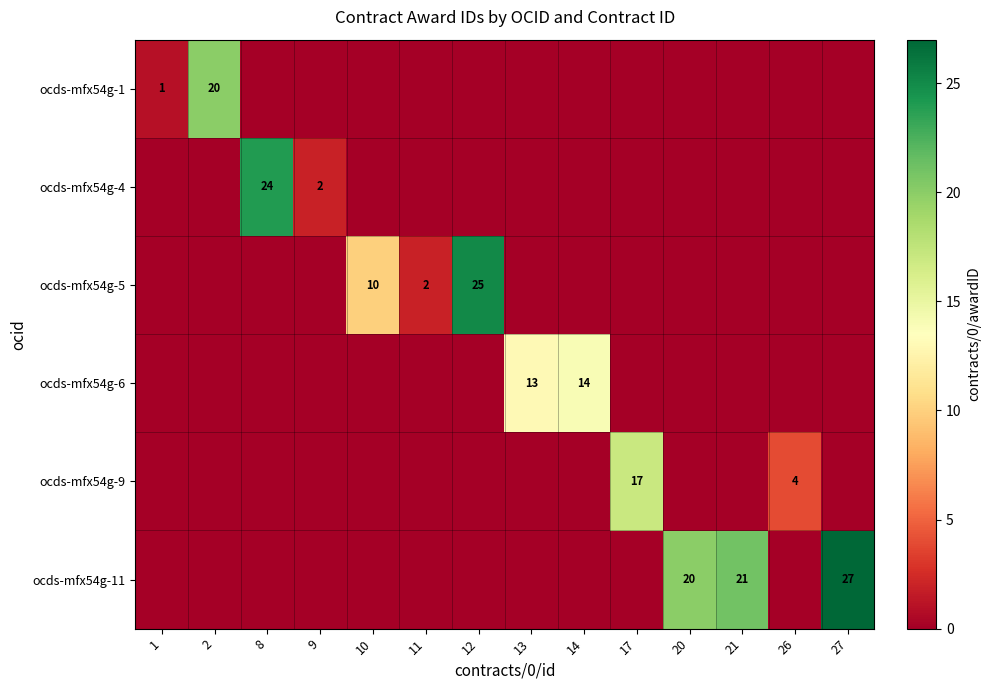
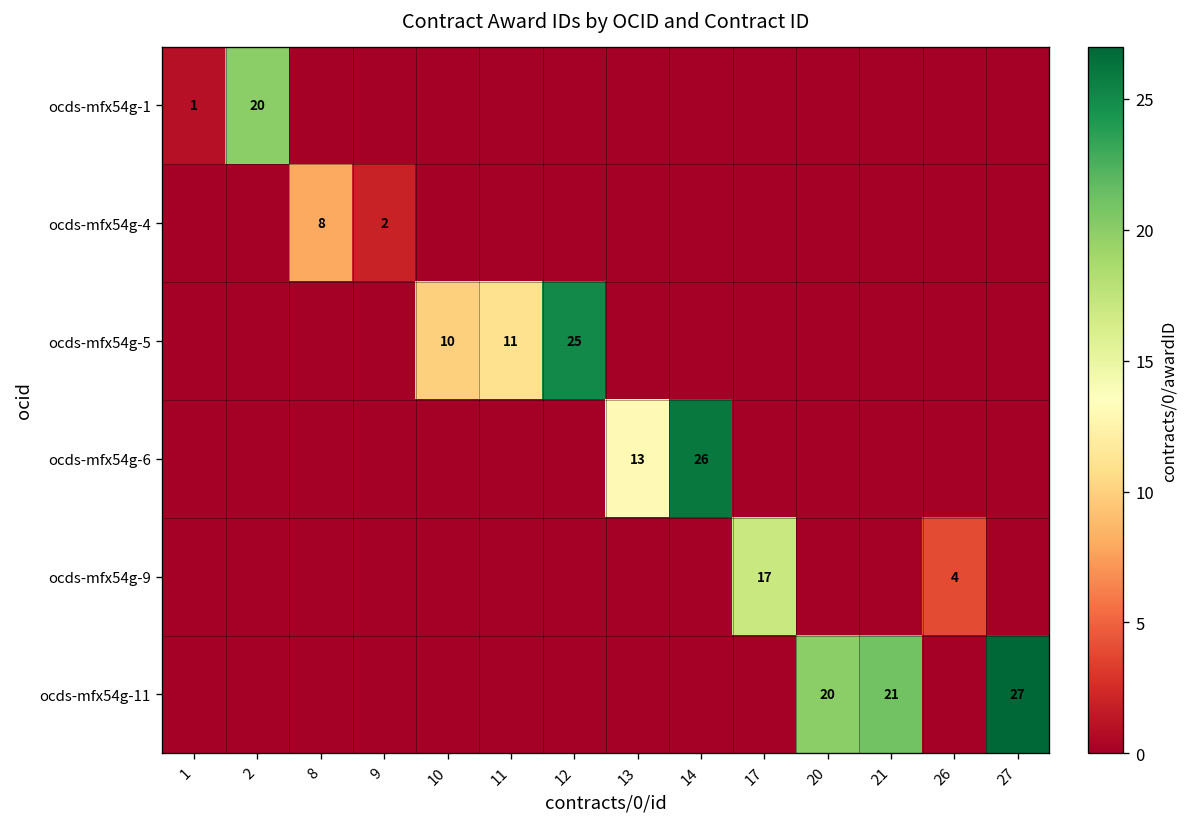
  {
    "ocds-mfx54g-1": {
      "1": 1,
      "2": 20
    },
    "ocds-mfx54g-4": {
-     "8": 24,
+     "8": 8,
      "9": 2
    },
    "ocds-mfx54g-5": {
      "10": 10,
-     "11": 2,
+     "11": 11,
      "12": 25
    },
    "ocds-mfx54g-6": {
      "13": 13,
-     "14": 14
+     "14": 26
    },
    "ocds-mfx54g-9": {
      "17": 17,
      "26": 4
    },
    "ocds-mfx54g-11": {
      "20": 20,
      "21": 21,
      "27": 27
    }
  }
